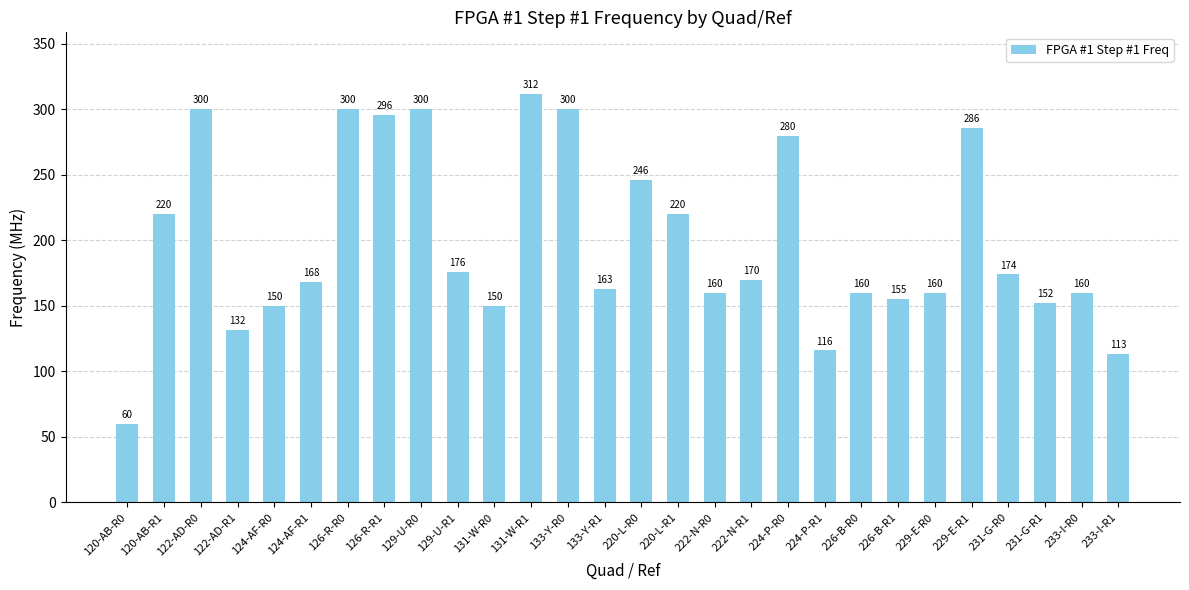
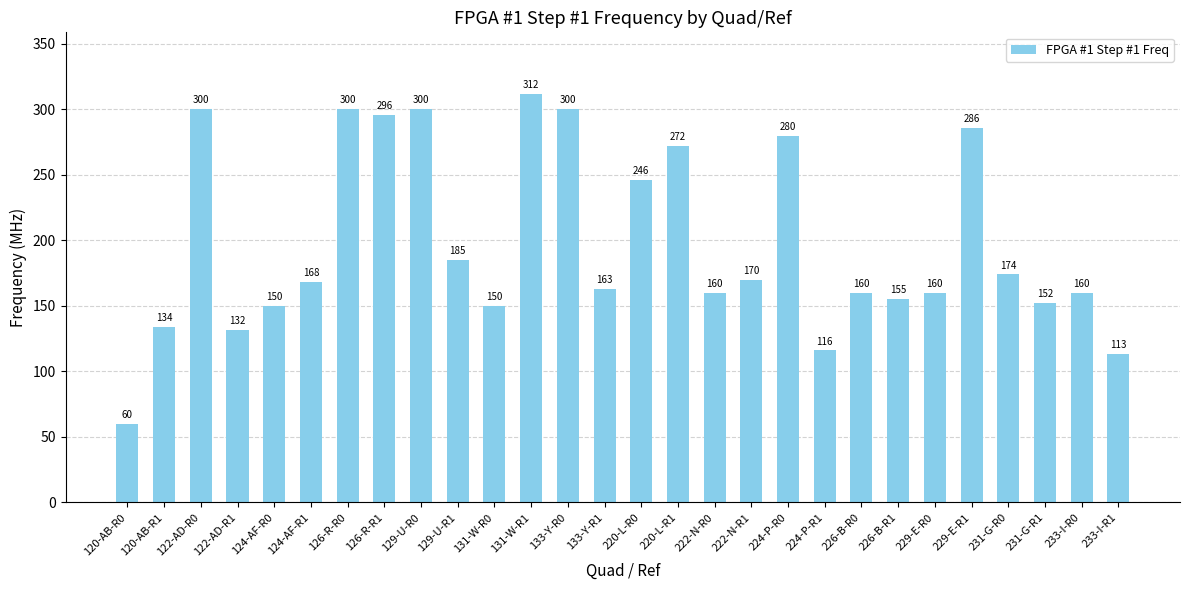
  {
    "120-AB-R0": 60,
-   "120-AB-R1": 220,
+   "120-AB-R1": 134,
    "122-AD-R0": 300,
    "122-AD-R1": 132,
    "124-AF-R0": 150,
    "124-AF-R1": 168,
    "126-R-R0": 300,
    "126-R-R1": 296,
    "129-U-R0": 300,
-   "129-U-R1": 176,
+   "129-U-R1": 185,
    "131-W-R0": 150,
    "131-W-R1": 312,
    "133-Y-R0": 300,
    "133-Y-R1": 163,
    "220-L-R0": 246,
-   "220-L-R1": 220,
+   "220-L-R1": 272,
    "222-N-R0": 160,
    "222-N-R1": 170,
    "224-P-R0": 280,
    "224-P-R1": 116,
    "226-B-R0": 160,
    "226-B-R1": 155,
    "229-E-R0": 160,
    "229-E-R1": 286,
    "231-G-R0": 174,
    "231-G-R1": 152,
    "233-I-R0": 160,
    "233-I-R1": 113
  }
